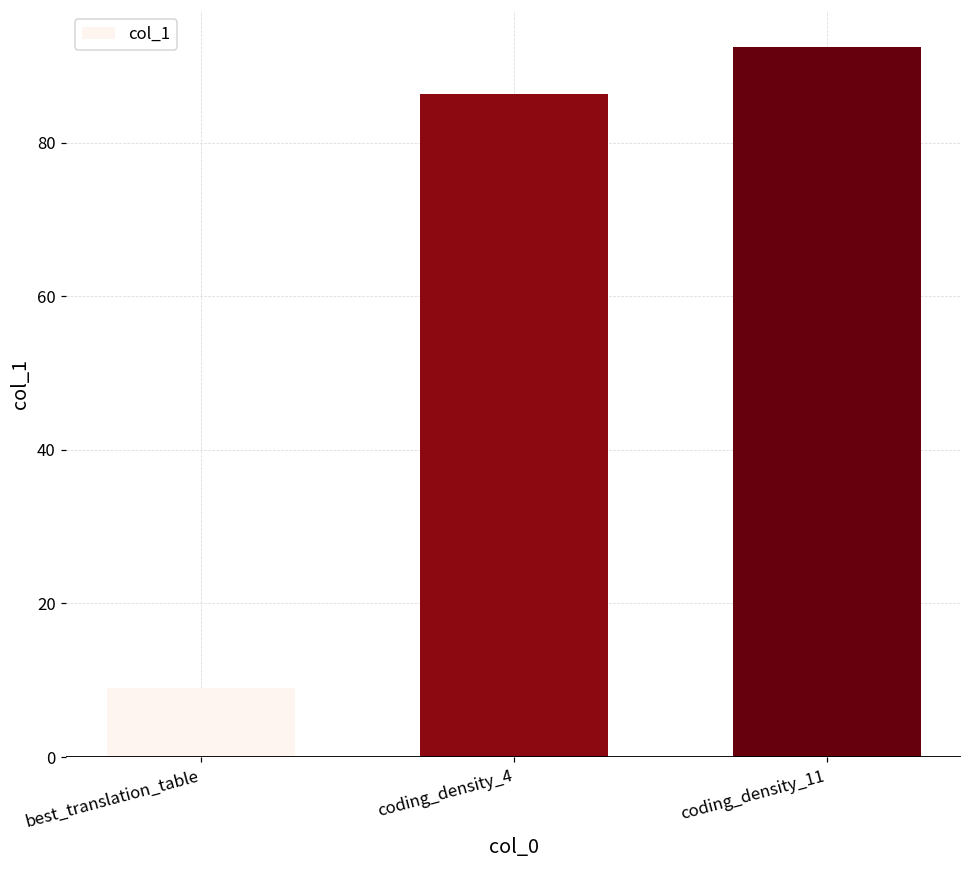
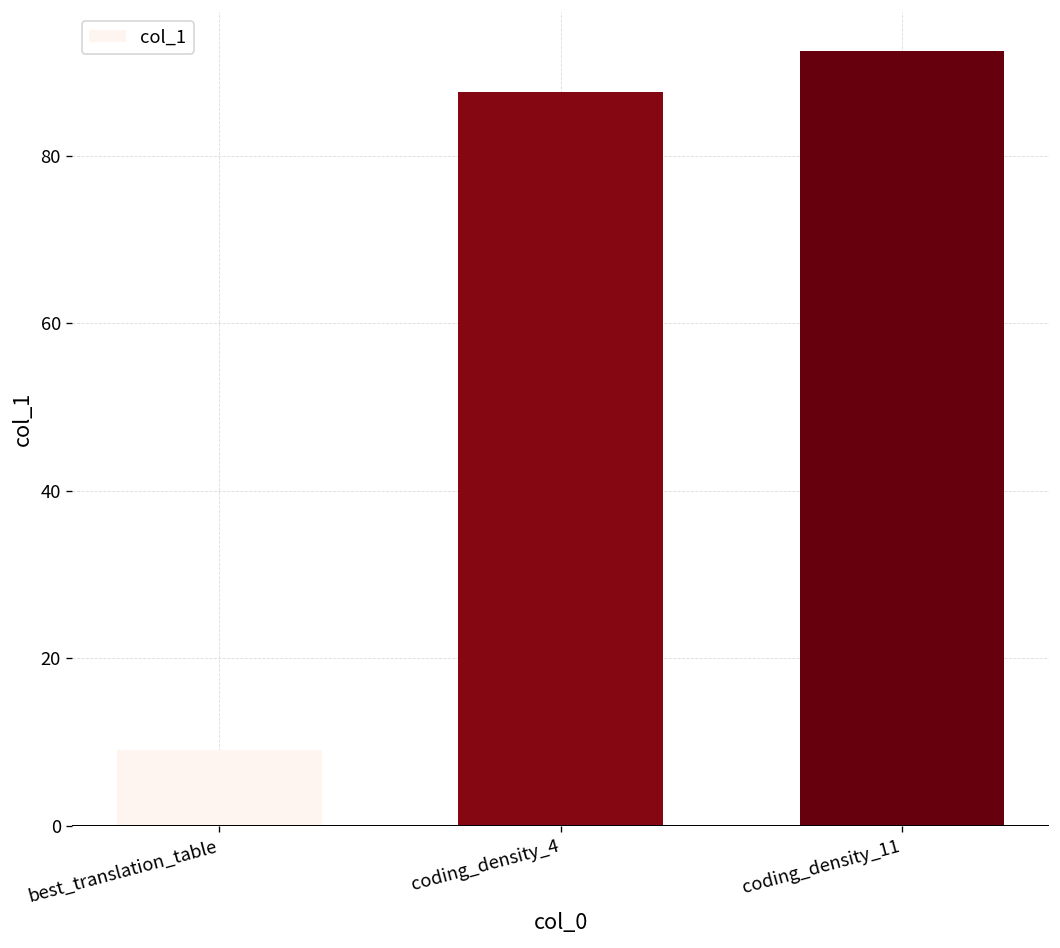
  {
    "best_translation_table": 9,
-   "coding_density_4": 86,
+   "coding_density_4": 88,
    "coding_density_11": 93
  }
